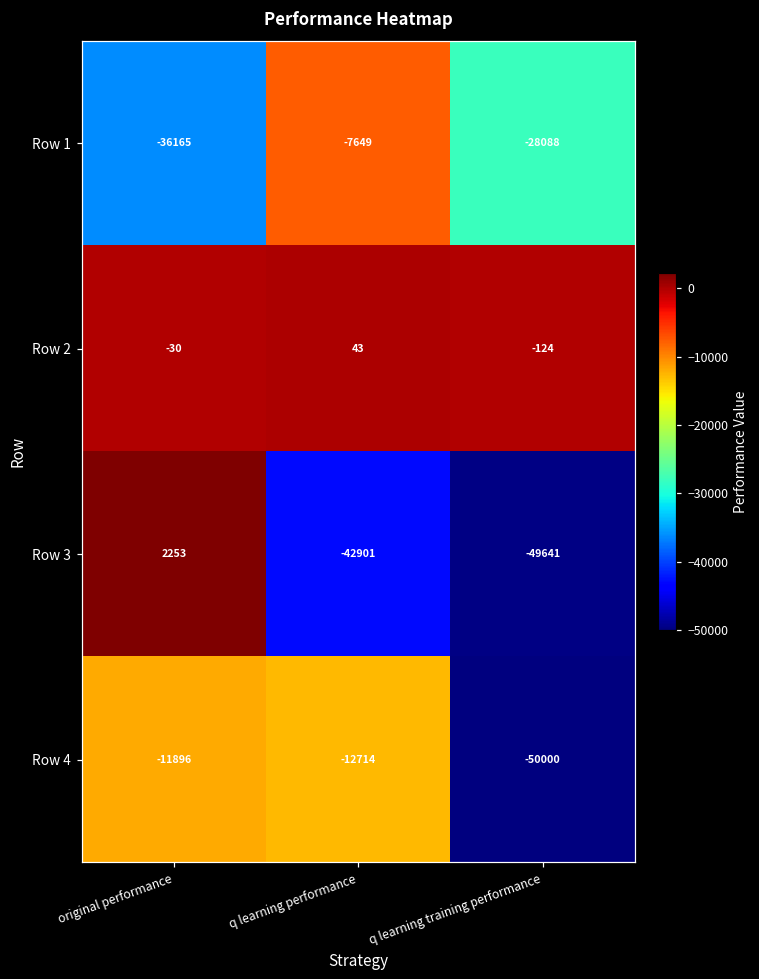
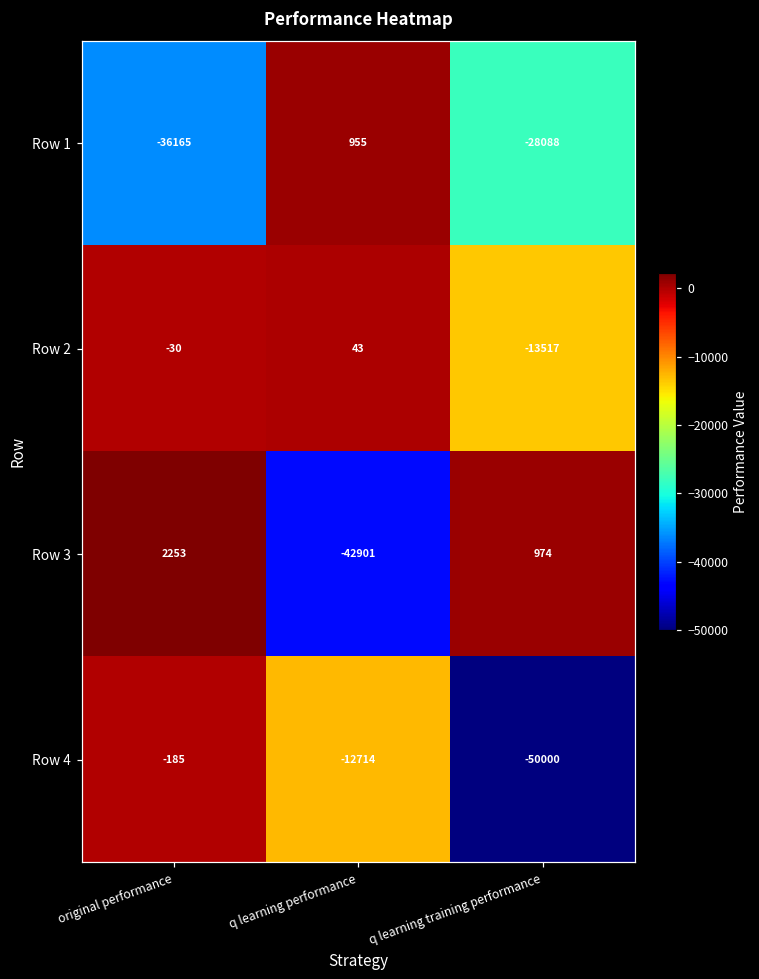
  {
    "Row 1": {
      "original performance": -36165,
-     "q learning performance": -7649,
+     "q learning performance": 955,
      "q learning training performance": -28088
    },
    "Row 2": {
      "original performance": -30,
      "q learning performance": 43,
-     "q learning training performance": -124
+     "q learning training performance": -13517
    },
    "Row 3": {
      "original performance": 2253,
      "q learning performance": -42901,
-     "q learning training performance": -49641
+     "q learning training performance": 974
    },
    "Row 4": {
-     "original performance": -11896,
+     "original performance": -185,
      "q learning performance": -12714,
      "q learning training performance": -50000
    }
  }
